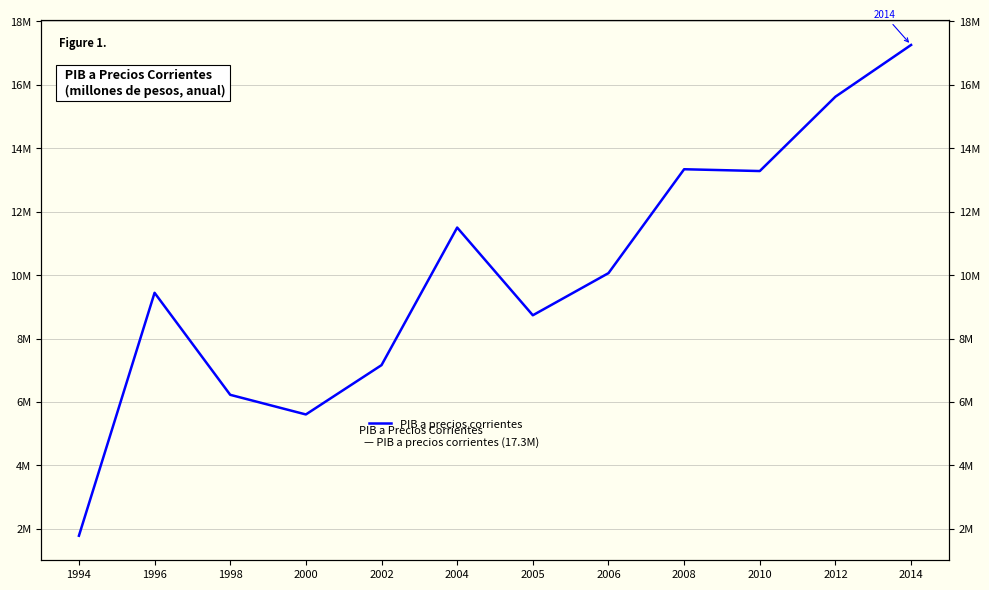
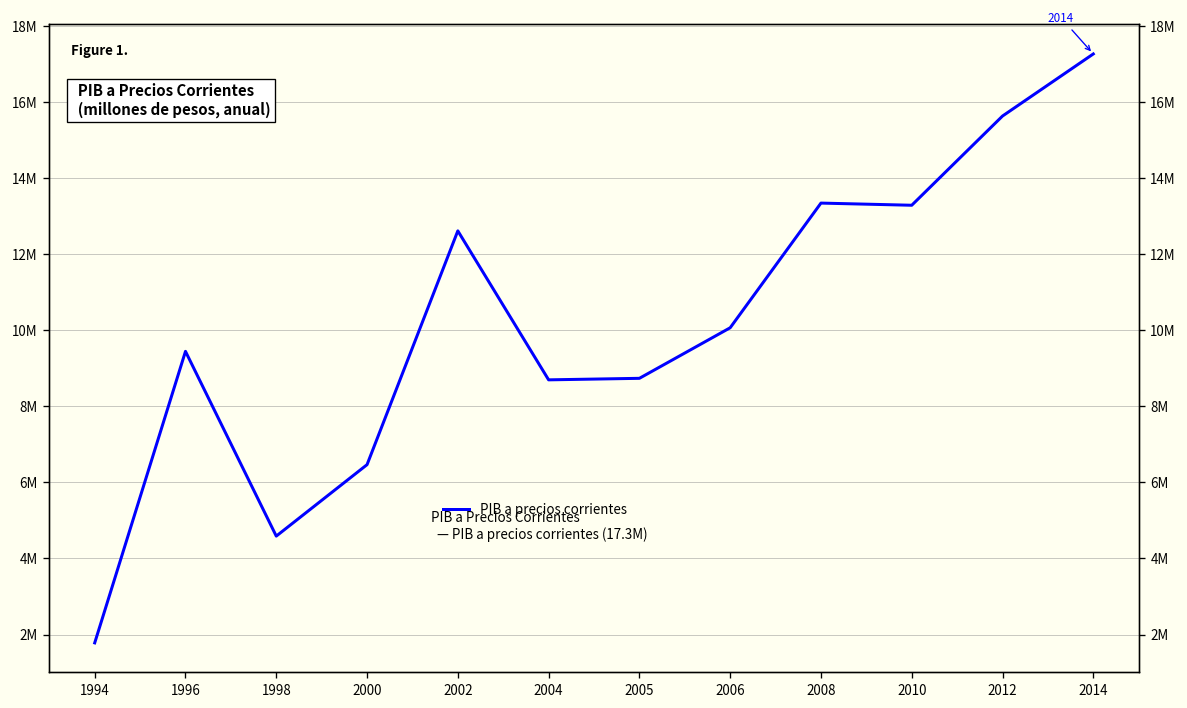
  {
    "1994": 1800000,
    "1996": 9400000,
-   "1998": 6200000,
-   "2000": 5600000,
-   "2002": 7200000,
-   "2004": 11500000,
+   "1998": 4600000,
+   "2000": 6500000,
+   "2002": 12600000,
+   "2004": 8700000,
    "2005": 8700000,
    "2006": 10100000,
    "2008": 13300000,
    "2010": 13300000,
    "2012": 15600000
  }
